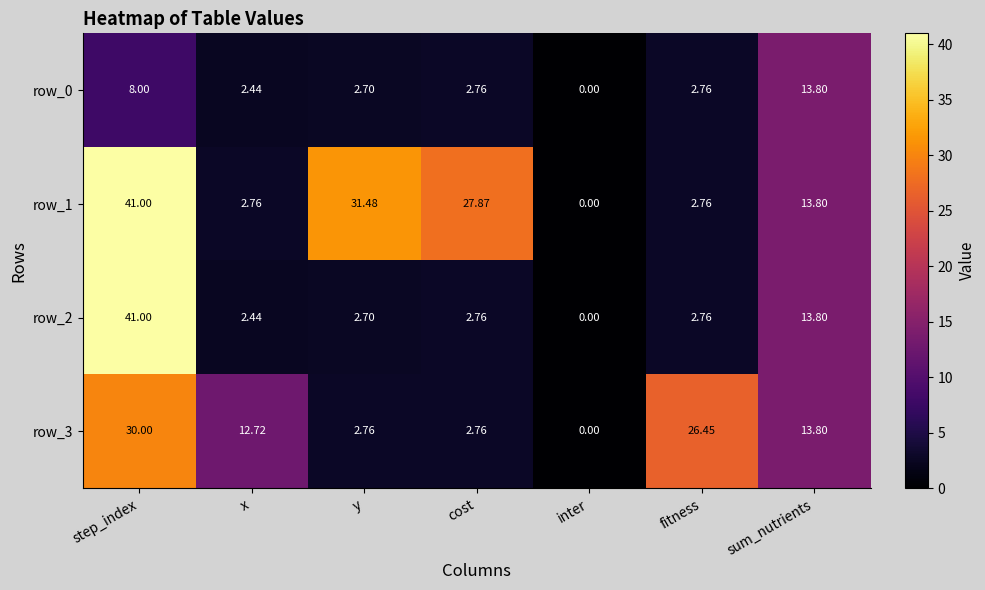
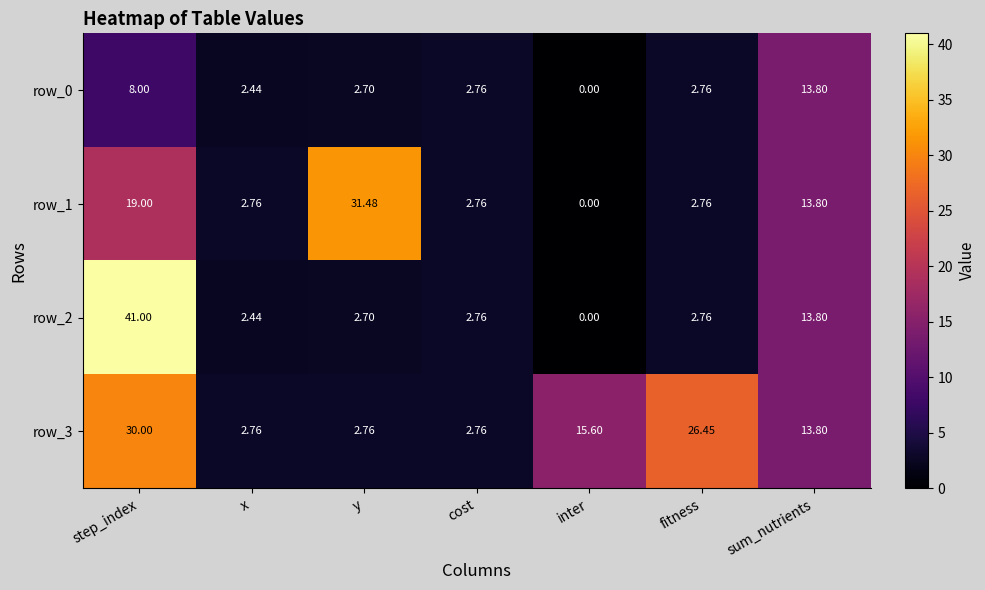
  {
    "row_0": {
      "step_index": 8.00,
      "x": 2.44,
      "y": 2.70,
      "cost": 2.76,
      "inter": 0.00,
      "fitness": 2.76,
      "sum_nutrients": 13.80
    },
    "row_1": {
-     "step_index": 41.00,
+     "step_index": 19.00,
      "x": 2.76,
      "y": 31.48,
-     "cost": 27.87,
+     "cost": 2.76,
      "inter": 0.00,
      "fitness": 2.76,
      "sum_nutrients": 13.80
    },
    "row_2": {
      "step_index": 41.00,
      "x": 2.44,
      "y": 2.70,
      "cost": 2.76,
      "inter": 0.00,
      "fitness": 2.76,
      "sum_nutrients": 13.80
    },
    "row_3": {
      "step_index": 30.00,
-     "x": 12.72,
+     "x": 2.76,
      "y": 2.76,
      "cost": 2.76,
-     "inter": 0.00,
+     "inter": 15.60,
      "fitness": 26.45,
      "sum_nutrients": 13.80
    }
  }
